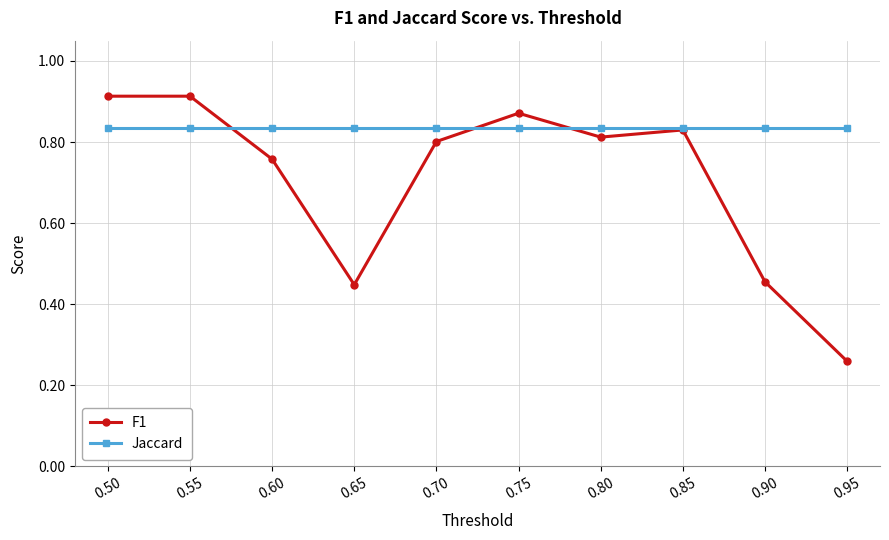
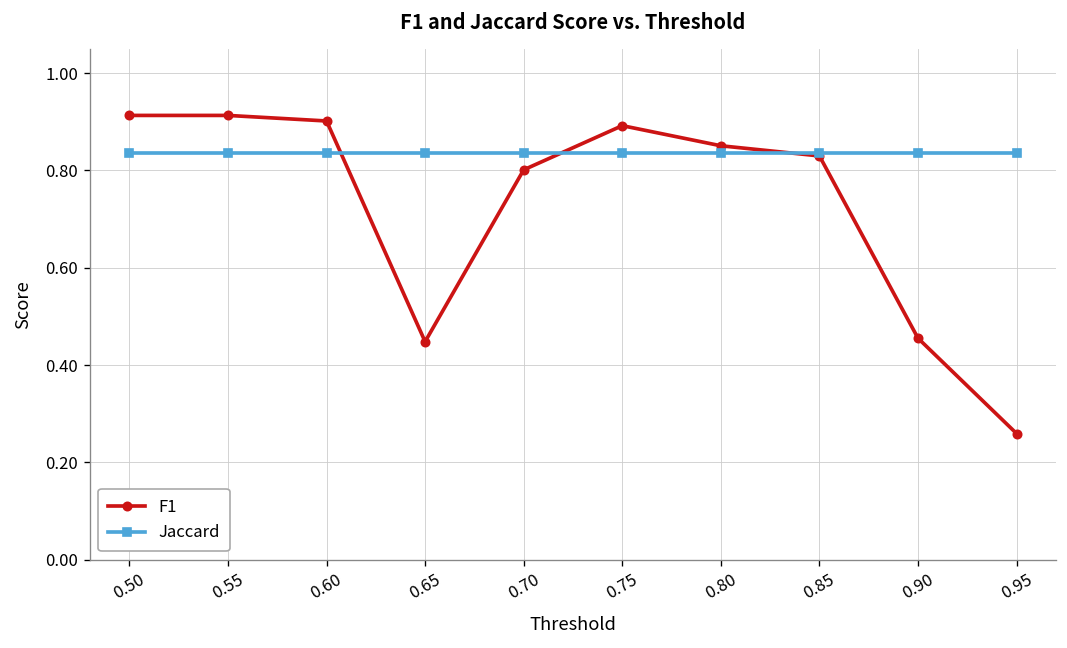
  {
    "F1": {
      "0.50": 0.91,
      "0.55": 0.91,
-     "0.60": 0.76,
+     "0.60": 0.90,
      "0.65": 0.45,
      "0.70": 0.80,
-     "0.75": 0.87,
-     "0.80": 0.81,
+     "0.75": 0.89,
+     "0.80": 0.85,
      "0.90": 0.46,
      "0.95": 0.26
    },
    "Jaccard": {
      "0.50": 0.84,
      "0.55": 0.84,
      "0.60": 0.84,
      "0.65": 0.84,
      "0.70": 0.84,
      "0.75": 0.84,
      "0.80": 0.84,
      "0.90": 0.84,
      "0.95": 0.84
    }
  }
